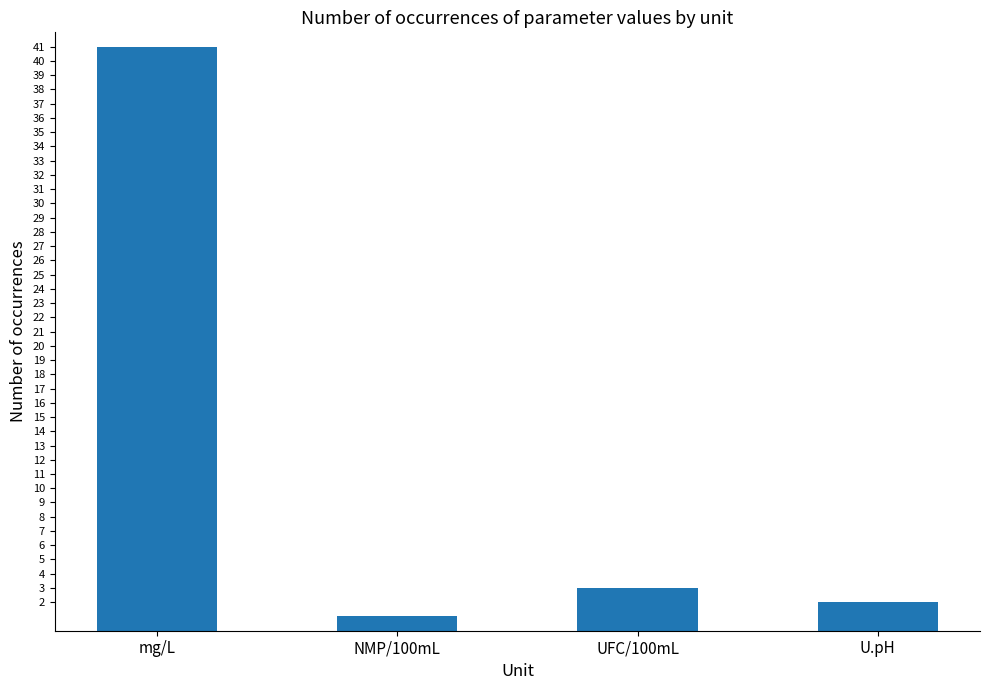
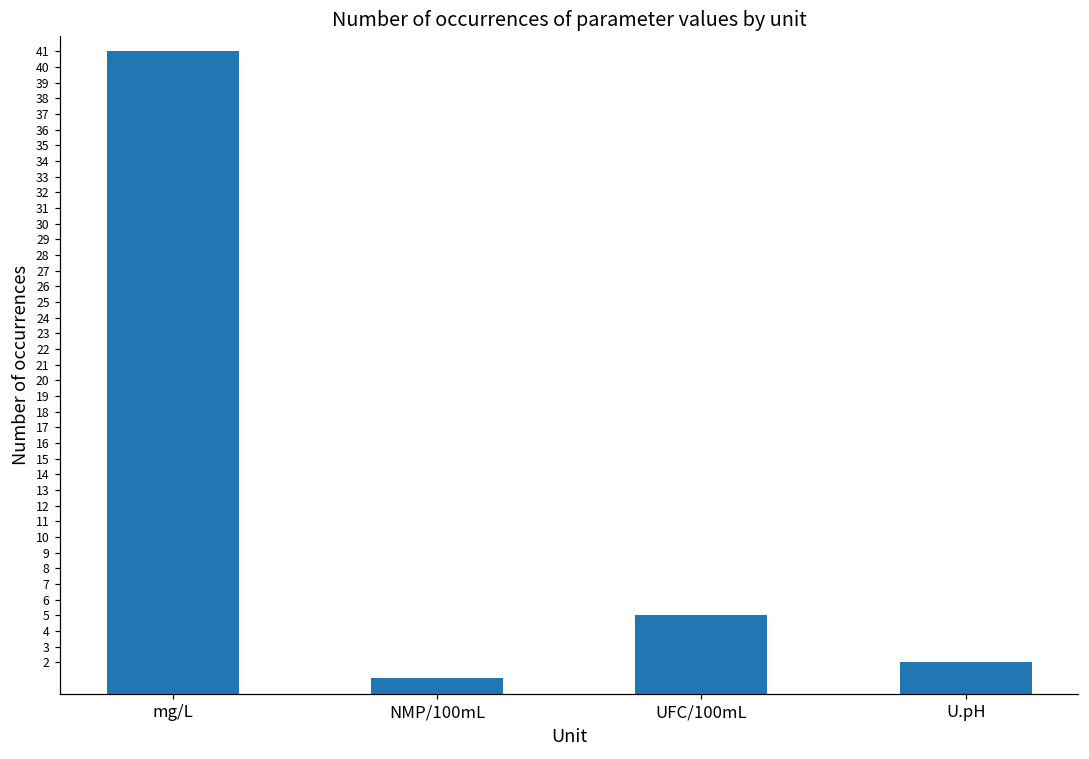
  {
    "mg/L": 41,
    "NMP/100mL": 1,
-   "UFC/100mL": 3,
+   "UFC/100mL": 5,
    "U.pH": 2
  }
